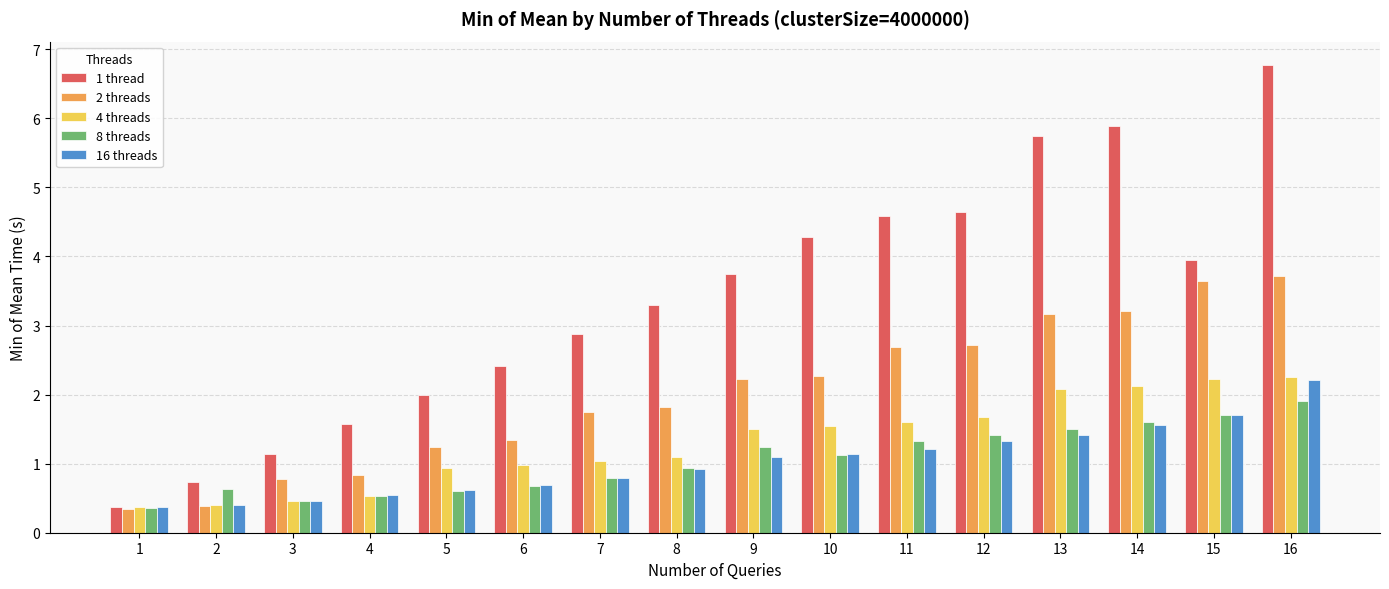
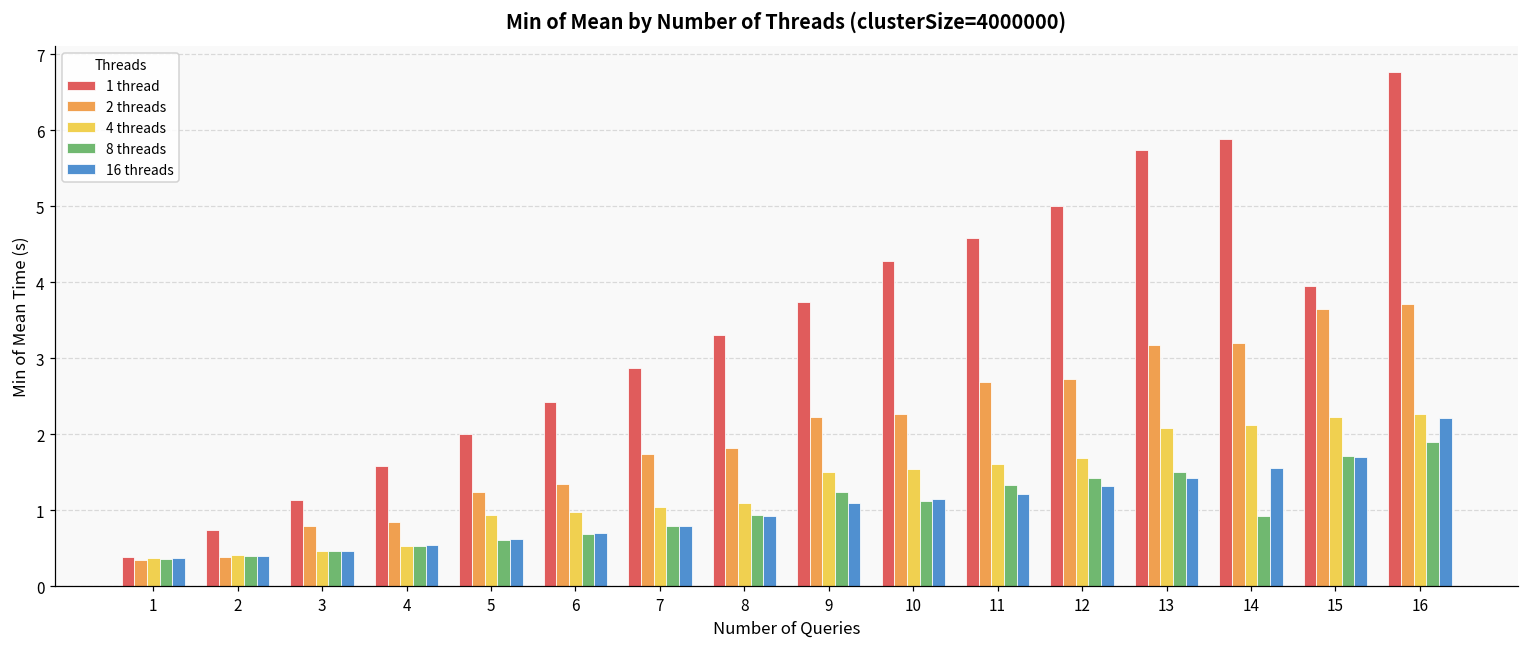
  {
    "1 thread": {
      "1": 0.4,
      "2": 0.7,
      "3": 1.1,
      "4": 1.6,
      "5": 2.0,
      "6": 2.4,
      "7": 2.9,
      "8": 3.3,
      "9": 3.7,
      "10": 4.3,
      "11": 4.6,
-     "12": 4.6,
+     "12": 5.0,
      "13": 5.7,
      "14": 5.9,
      "15": 4.0,
      "16": 6.8
    },
    "8 threads": {
      "1": 0.4,
-     "2": 0.6,
+     "2": 0.4,
      "3": 0.5,
      "4": 0.5,
      "5": 0.6,
      "6": 0.7,
      "7": 0.8,
      "8": 0.9,
      "9": 1.2,
      "10": 1.1,
      "11": 1.3,
      "12": 1.4,
      "13": 1.5,
-     "14": 1.6,
+     "14": 0.9,
      "15": 1.7,
      "16": 1.9
    },
    "16 threads": {
      "1": 0.4,
      "2": 0.4,
      "3": 0.5,
      "4": 0.5,
      "5": 0.6,
      "6": 0.7,
      "7": 0.8,
      "8": 0.9,
      "9": 1.1,
      "10": 1.1,
      "11": 1.2,
      "12": 1.3,
      "13": 1.4,
      "14": 1.6,
      "15": 1.7,
      "16": 2.2
    }
  }
